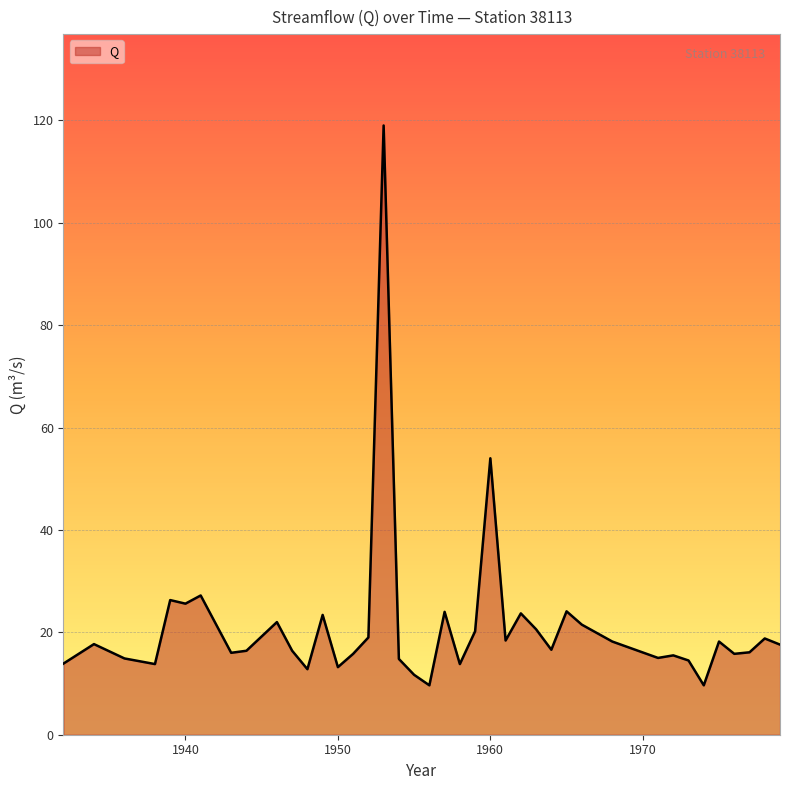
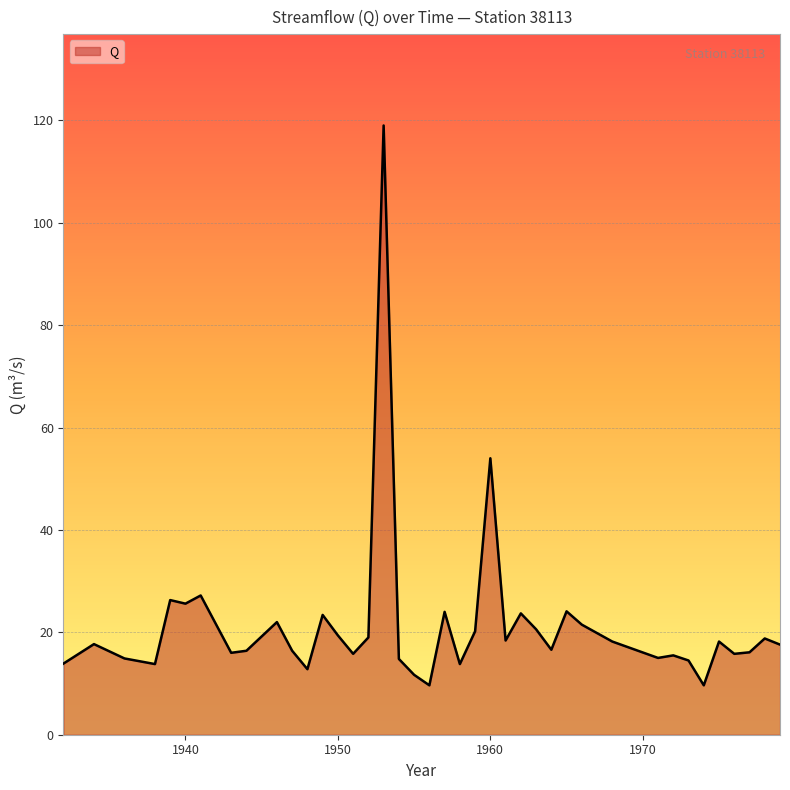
  {
    "1940": 26,
-   "1950": 13,
+   "1950": 19,
    "1960": 54
  }
